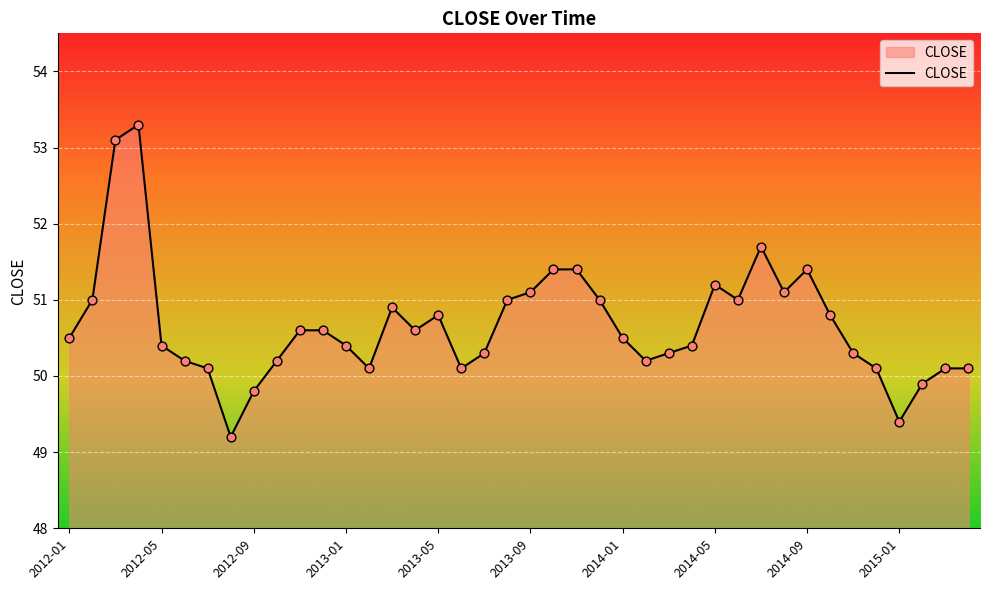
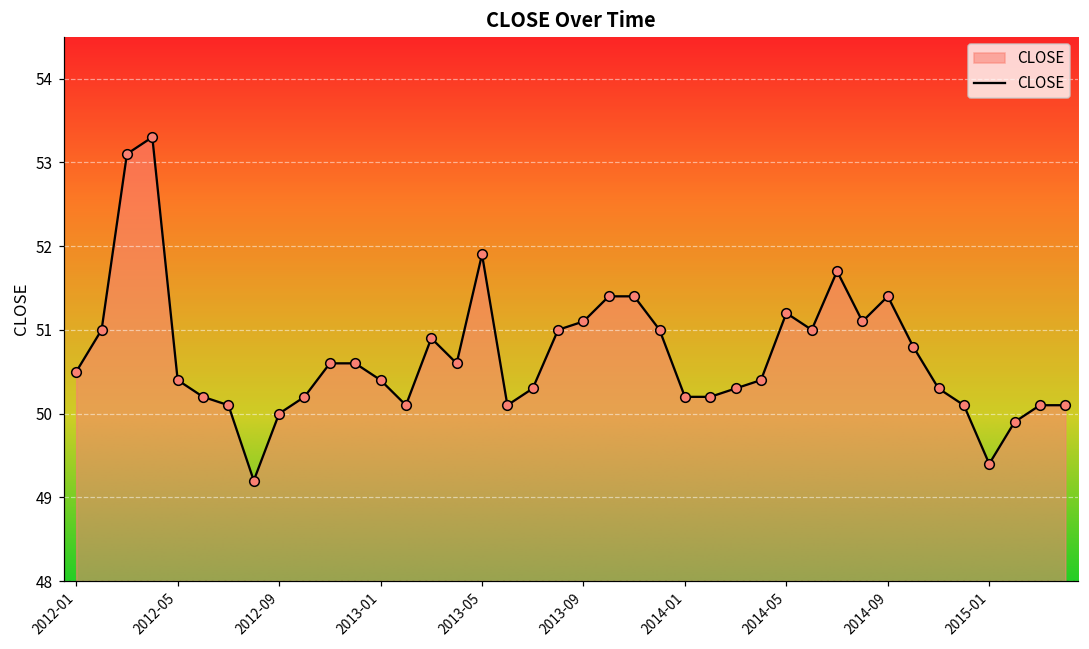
  {
    "2012-01": 50.5,
    "2012-05": 50.4,
-   "2012-09": 49.8,
+   "2012-09": 50.0,
    "2013-01": 50.4,
-   "2013-05": 50.8,
+   "2013-05": 51.9,
    "2013-09": 51.1,
-   "2014-01": 50.5,
+   "2014-01": 50.2,
    "2014-05": 51.2,
    "2014-09": 51.4,
    "2015-01": 49.4
  }
